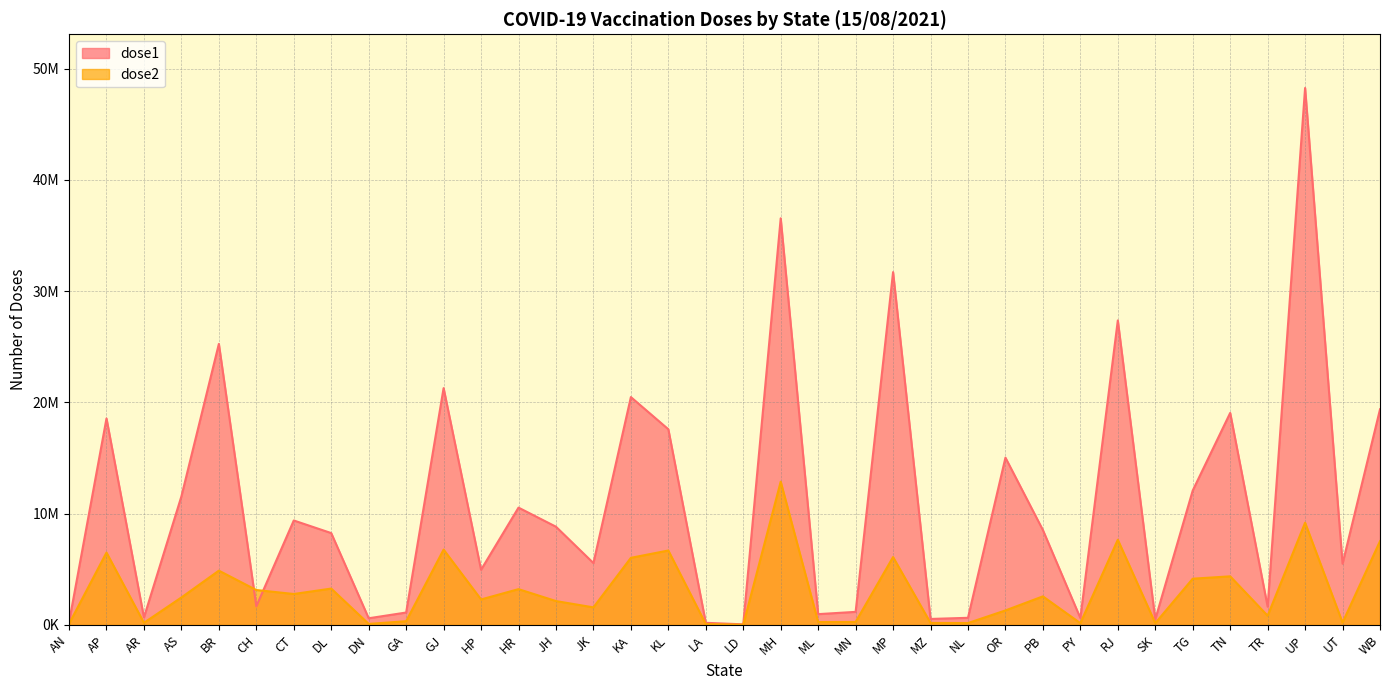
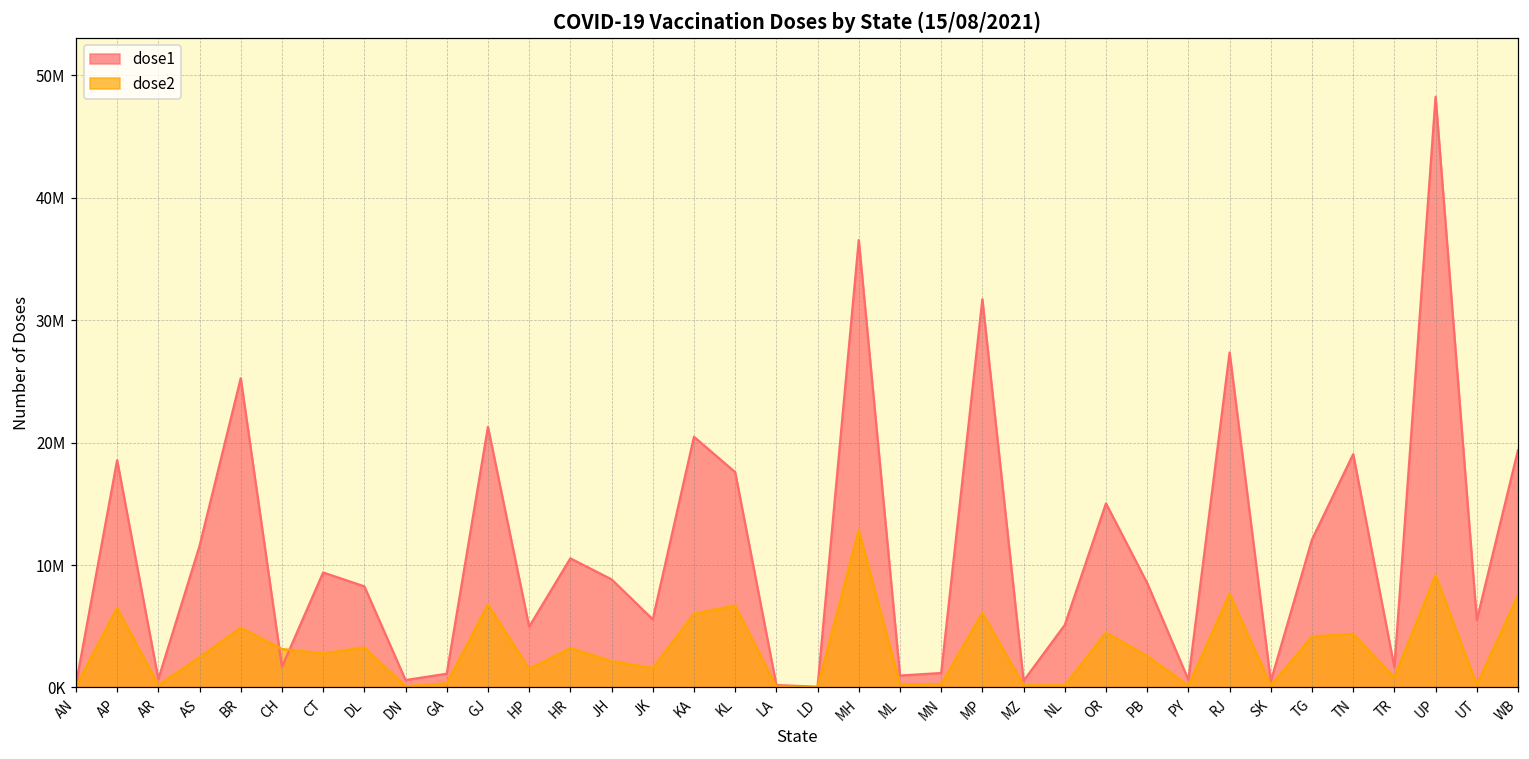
  {
    "dose1": {
      "AP": 18600000,
      "AR": 700000,
      "AS": 11600000,
      "BR": 25300000,
      "CH": 1700000,
      "CT": 9400000,
      "DL": 8300000,
      "DN": 600000,
      "GA": 1100000,
      "GJ": 21300000,
      "HP": 5000000,
      "HR": 10500000,
      "JH": 8800000,
      "JK": 5600000,
      "KA": 20500000,
      "KL": 17600000,
      "MH": 36500000,
      "ML": 1000000,
      "MN": 1200000,
      "MP": 31700000,
      "MZ": 500000,
-     "NL": 600000,
+     "NL": 5100000,
      "OR": 15000000,
      "PB": 8500000,
      "PY": 600000,
      "RJ": 27400000,
      "SK": 500000,
      "TG": 12100000,
      "TN": 19100000,
      "TR": 1600000,
      "UP": 48300000,
      "UT": 5500000,
      "WB": 19400000
    },
    "dose2": {
      "AP": 6500000,
      "AR": 200000,
      "AS": 2500000,
      "BR": 4900000,
      "CH": 3100000,
      "CT": 2800000,
      "DL": 3300000,
      "DN": 100000,
      "GA": 300000,
      "GJ": 6800000,
-     "HP": 2300000,
+     "HP": 1500000,
      "HR": 3200000,
      "JH": 2100000,
      "JK": 1600000,
      "KA": 6000000,
      "KL": 6700000,
      "MH": 12900000,
      "ML": 300000,
      "MN": 300000,
      "MP": 6100000,
      "MZ": 200000,
      "NL": 200000,
-     "OR": 1300000,
+     "OR": 4500000,
      "PB": 2600000,
      "PY": 200000,
      "RJ": 7700000,
      "SK": 200000,
      "TG": 4200000,
      "TN": 4400000,
      "TR": 800000,
      "UP": 9200000,
      "UT": 200000,
      "WB": 7500000
    }
  }
